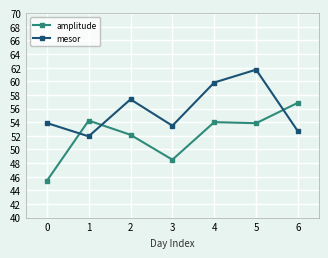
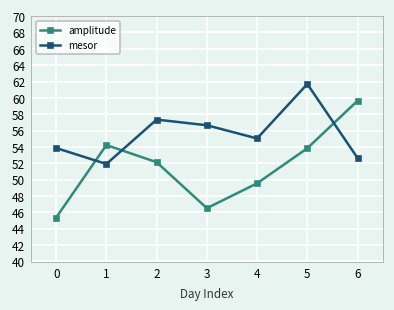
  {
    "amplitude": {
      "0": 45,
      "1": 54,
      "2": 52,
-     "3": 48,
-     "4": 54,
+     "3": 47,
+     "4": 50,
      "5": 54,
-     "6": 57
+     "6": 60
    },
    "mesor": {
      "0": 54,
      "1": 52,
      "2": 57,
-     "3": 53,
-     "4": 60,
+     "3": 57,
+     "4": 55,
      "5": 62,
      "6": 53
    }
  }
